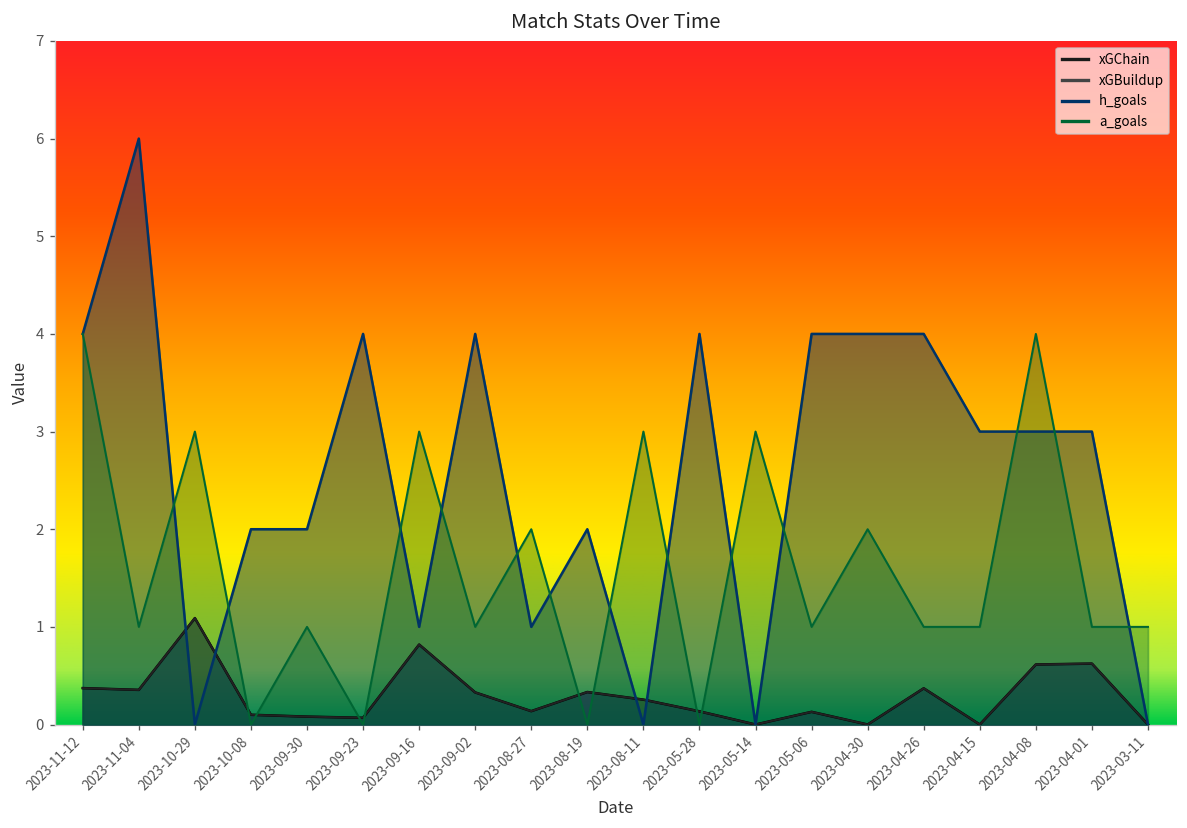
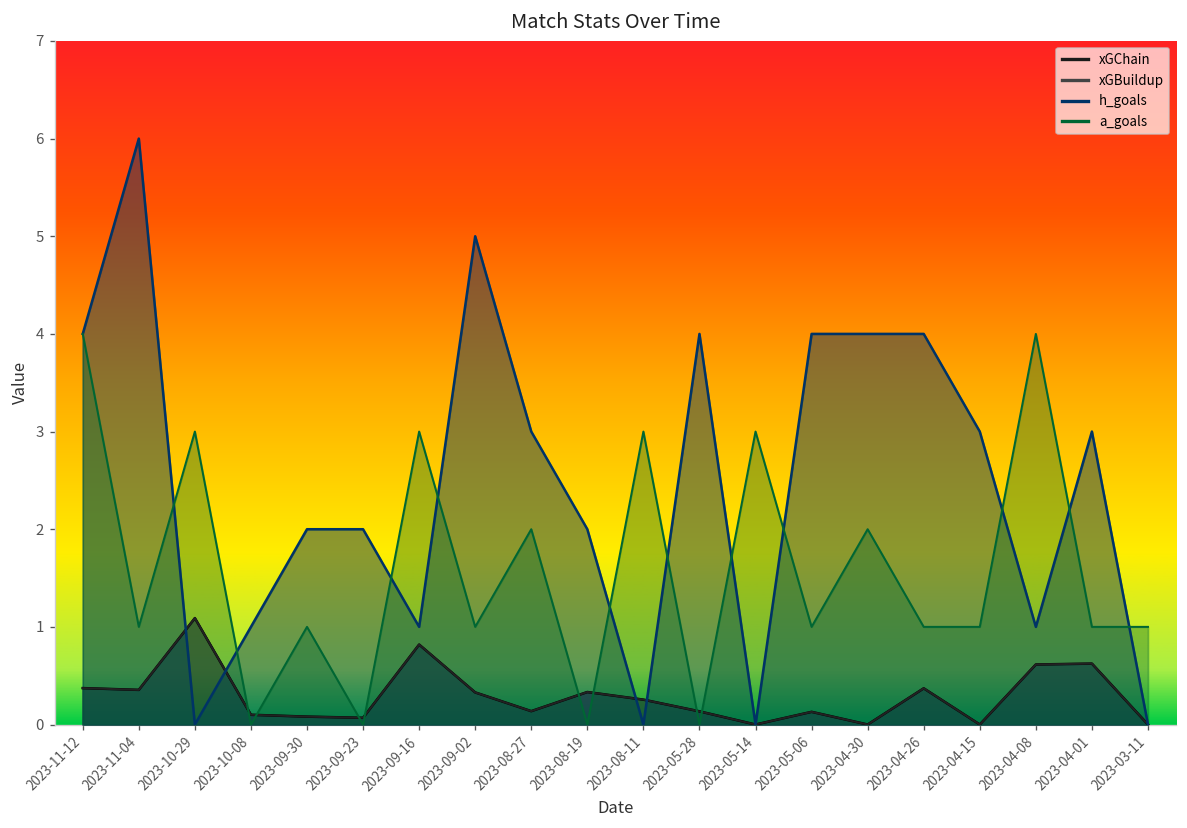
  {
    "h_goals": {
      "2023-11-04": 6,
      "2023-10-29": 0,
-     "2023-10-08": 2,
+     "2023-10-08": 1,
      "2023-09-30": 2,
-     "2023-09-23": 4,
+     "2023-09-23": 2,
      "2023-09-16": 1,
-     "2023-09-02": 4,
-     "2023-08-27": 1,
+     "2023-09-02": 5,
+     "2023-08-27": 3,
      "2023-08-19": 2,
      "2023-08-11": 0,
      "2023-05-28": 4,
      "2023-05-06": 4,
      "2023-04-30": 4,
      "2023-04-26": 4,
      "2023-04-15": 3,
-     "2023-04-08": 3,
+     "2023-04-08": 1,
      "2023-04-01": 3
    }
  }
